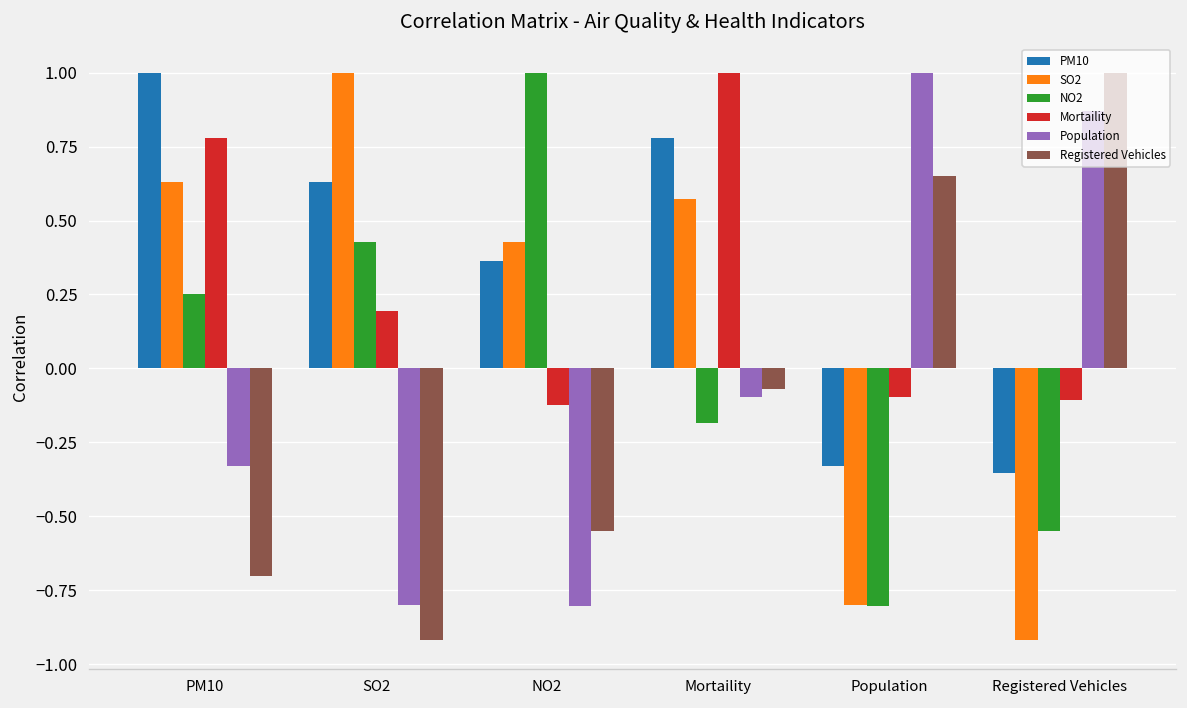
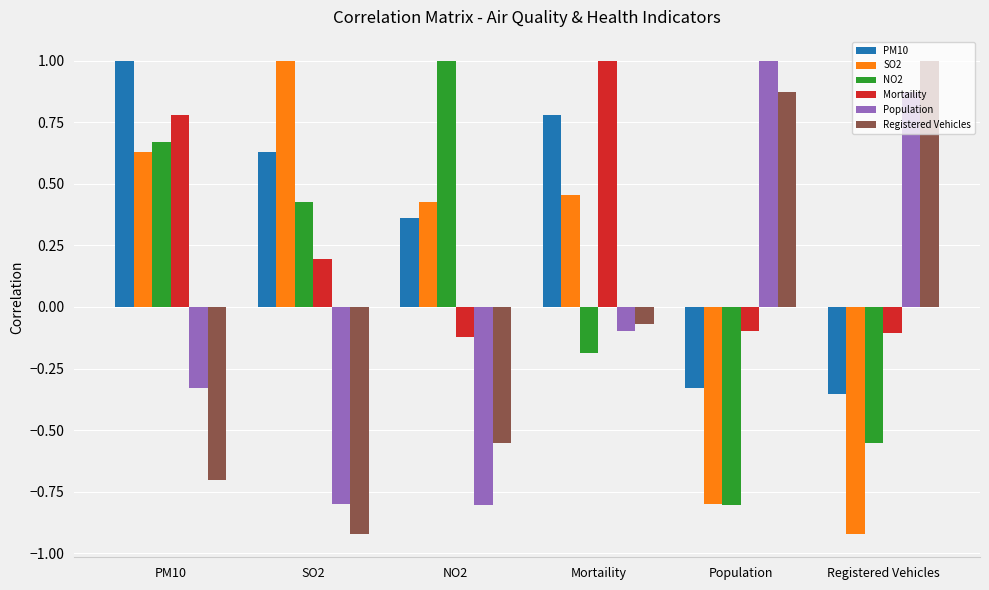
  {
    "PM10": {
      "PM10": 1.00,
      "SO2": 0.63,
      "NO2": 0.36,
      "Mortaility": 0.78,
      "Population": -0.33,
      "Registered Vehicles": -0.35
    },
    "SO2": {
      "PM10": 0.63,
      "SO2": 1.00,
      "NO2": 0.43,
-     "Mortaility": 0.57,
+     "Mortaility": 0.45,
      "Population": -0.80,
      "Registered Vehicles": -0.92
    },
    "NO2": {
-     "PM10": 0.25,
+     "PM10": 0.67,
      "SO2": 0.43,
      "NO2": 1.00,
      "Mortaility": -0.19,
      "Population": -0.80,
      "Registered Vehicles": -0.55
    },
    "Mortaility": {
      "PM10": 0.78,
      "SO2": 0.19,
      "NO2": -0.12,
      "Mortaility": 1.00,
      "Population": -0.10,
      "Registered Vehicles": -0.11
    },
    "Population": {
      "PM10": -0.33,
      "SO2": -0.80,
      "NO2": -0.80,
      "Mortaility": -0.10,
      "Population": 1.00
    },
    "Registered Vehicles": {
      "PM10": -0.70,
      "SO2": -0.92,
      "NO2": -0.55,
      "Mortaility": -0.07,
-     "Population": 0.65
+     "Population": 0.87
    }
  }
